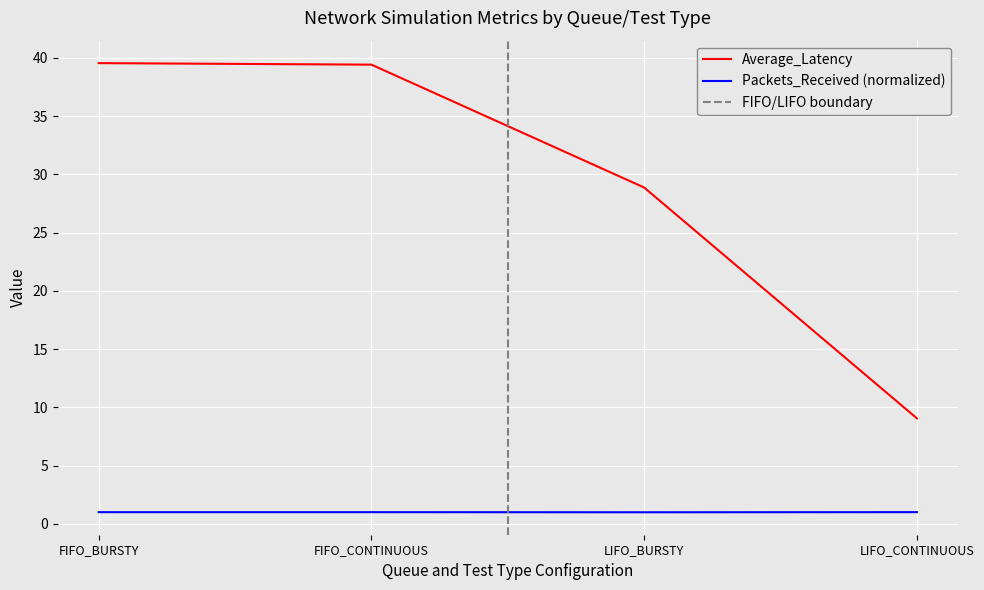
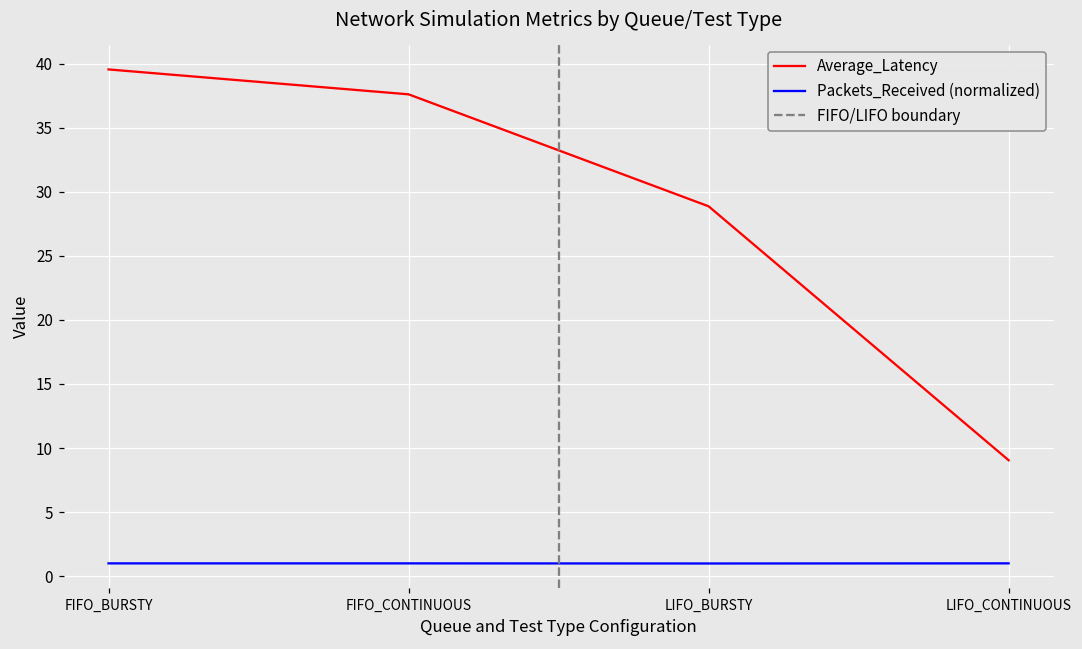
  {
    "Average_Latency": {
      "FIFO_BURSTY": 39.5,
-     "FIFO_CONTINUOUS": 39.4,
+     "FIFO_CONTINUOUS": 37.6,
      "LIFO_BURSTY": 28.9,
      "LIFO_CONTINUOUS": 9.0
    },
    "Packets_Received (normalized)": {
      "FIFO_BURSTY": 1.0,
      "FIFO_CONTINUOUS": 1.0,
      "LIFO_BURSTY": 1.0,
      "LIFO_CONTINUOUS": 1.0
    }
  }
